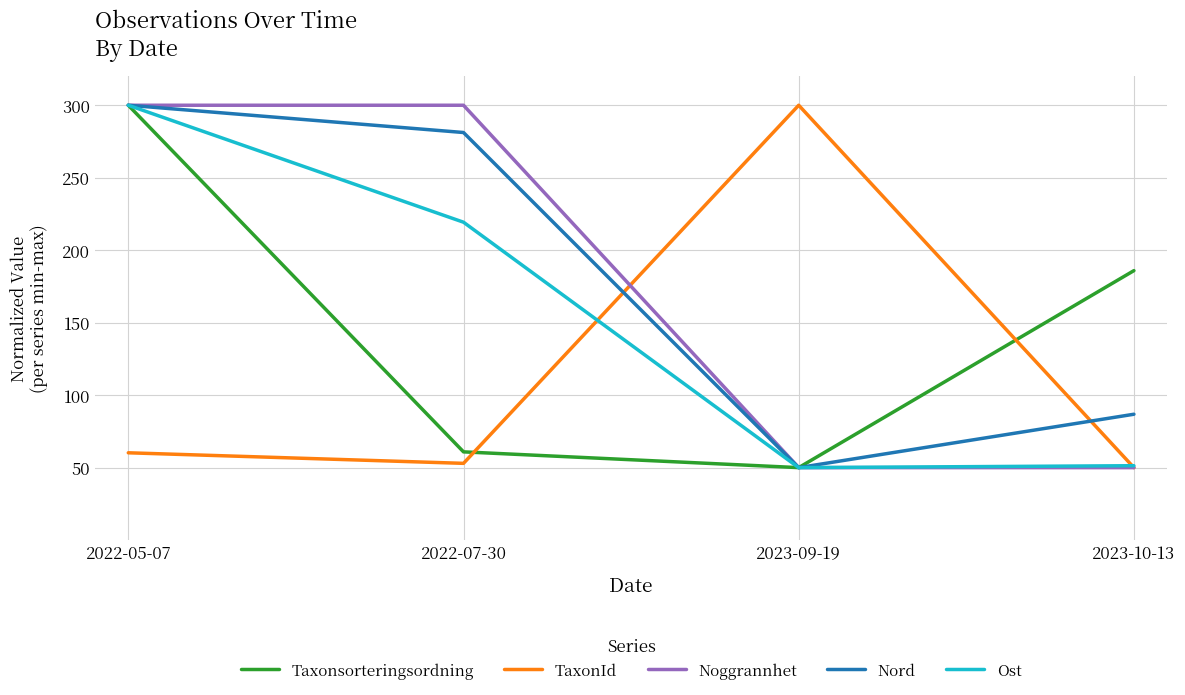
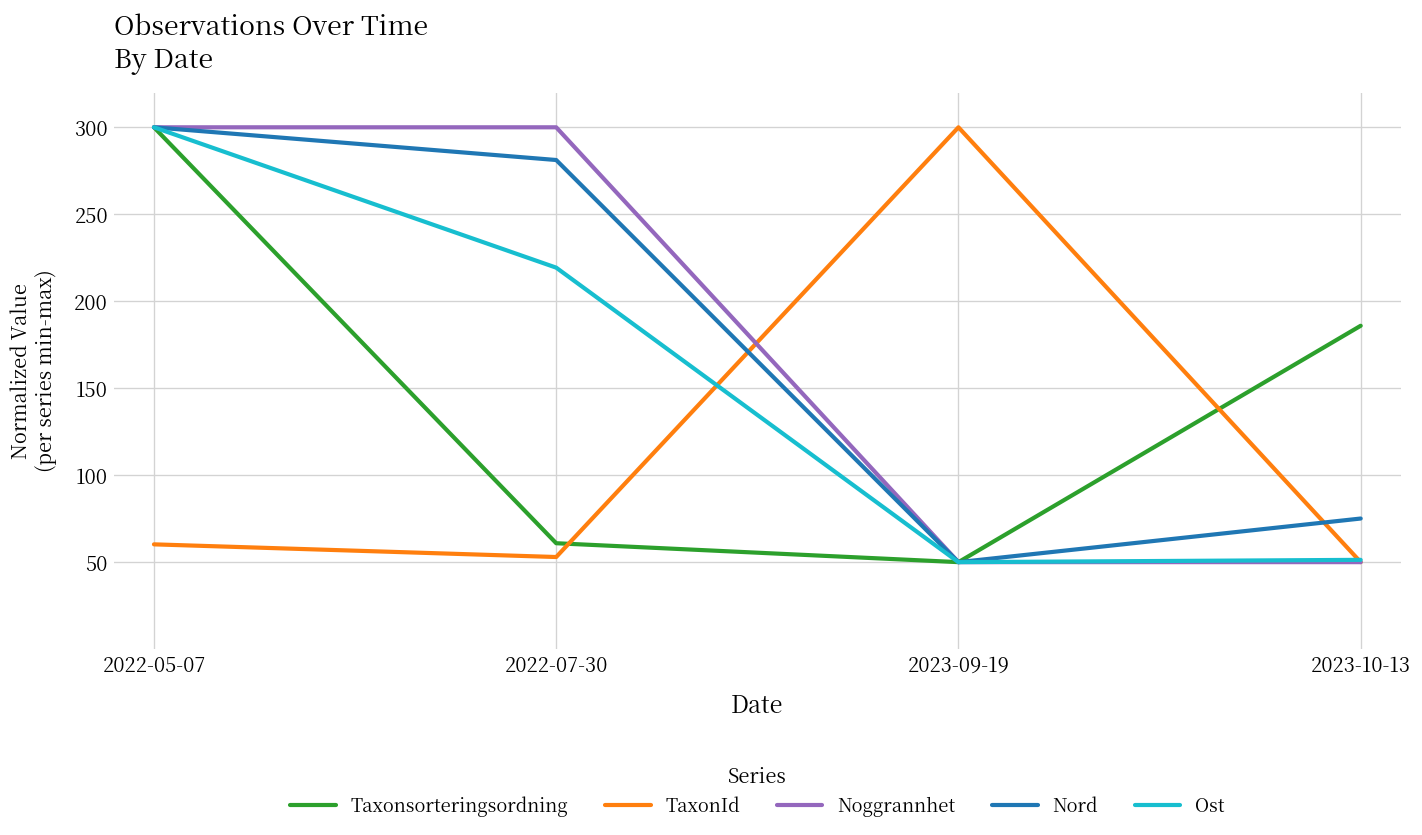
  {
    "Taxonsorteringsordning": {
      "2022-07-30": 61,
      "2023-10-13": 186
    },
    "TaxonId": {
      "2022-05-07": 60,
      "2022-07-30": 53,
      "2023-09-19": 300
    },
    "Noggrannhet": {
      "2022-07-30": 300
    },
    "Nord": {
      "2022-07-30": 281,
-     "2023-10-13": 87
+     "2023-10-13": 75
    },
    "Ost": {
      "2022-07-30": 219
    }
  }
